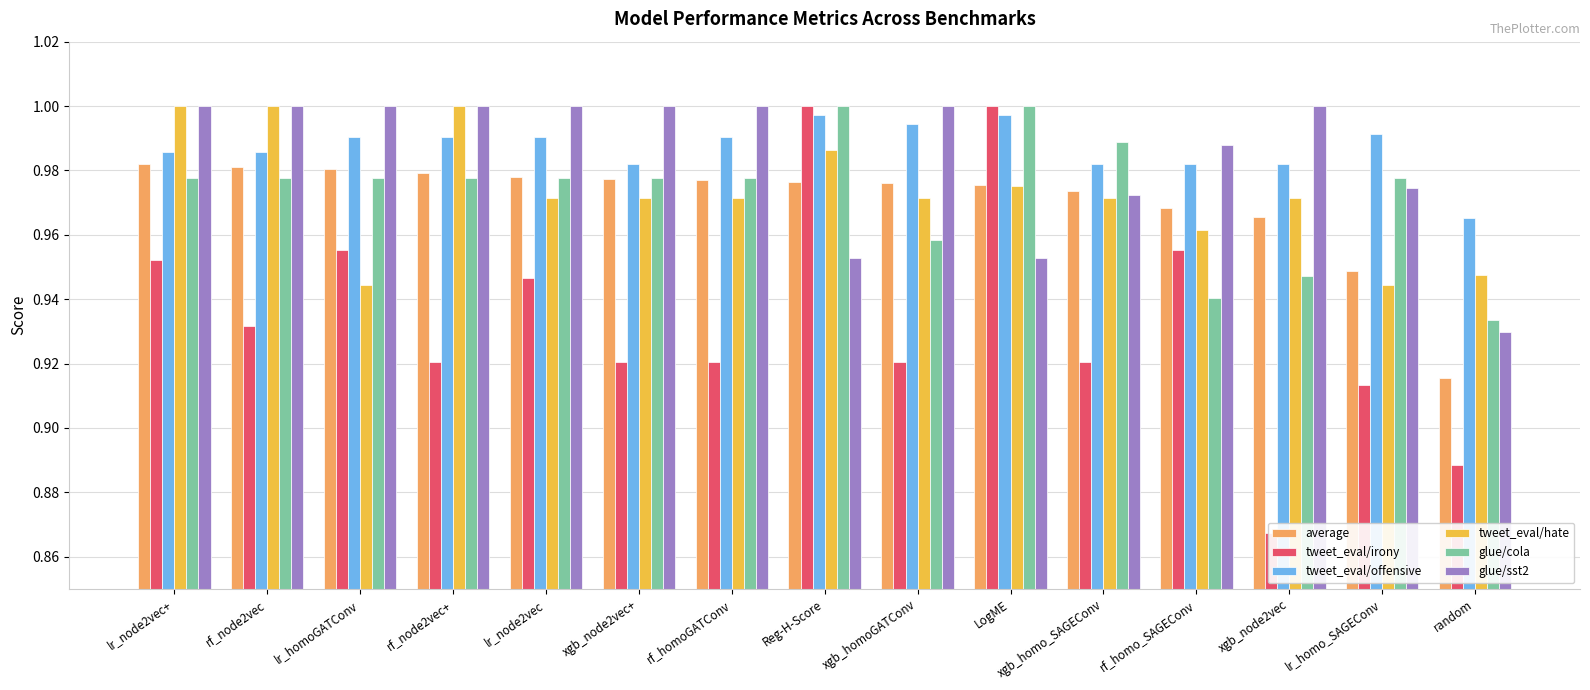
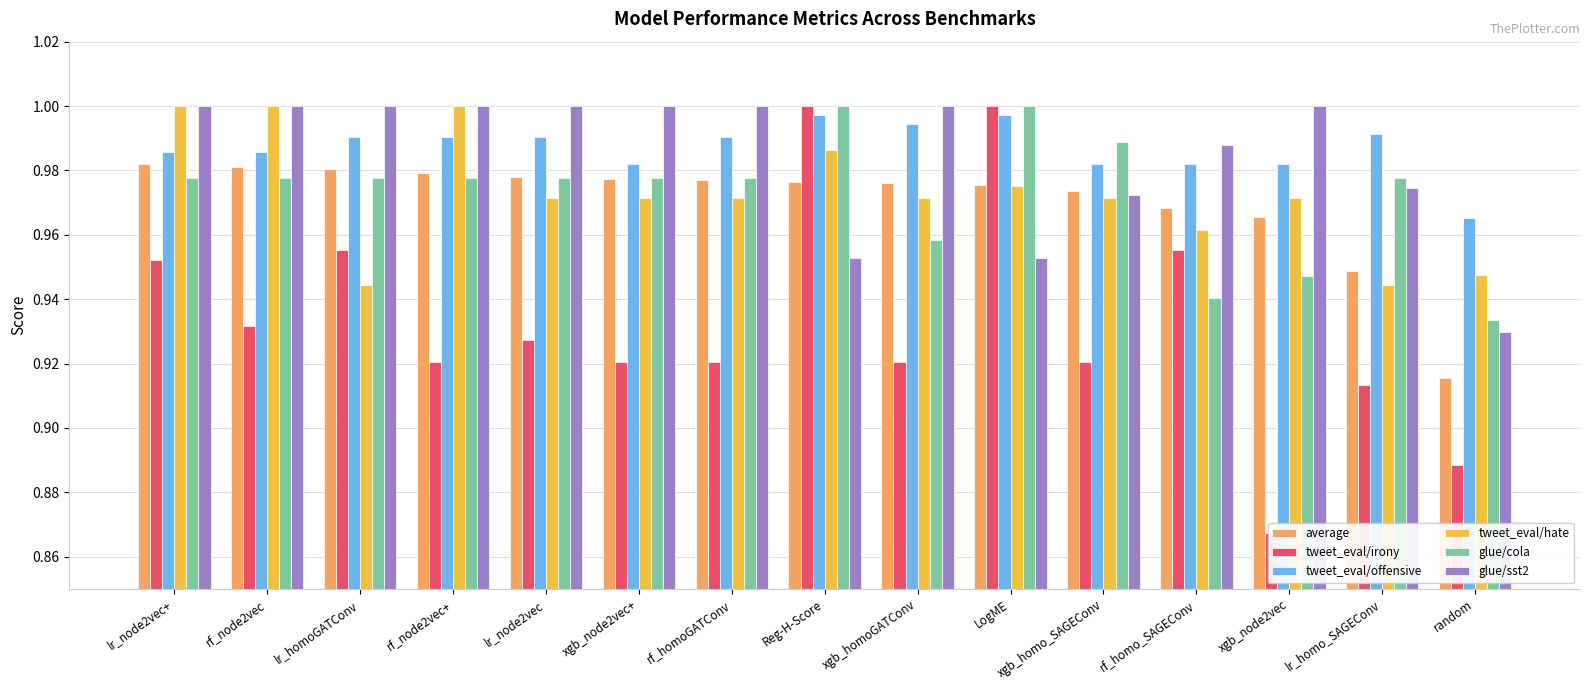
  {
    "tweet_eval/irony": {
      "lr_node2vec+": 0.952,
      "rf_node2vec": 0.932,
      "lr_homoGATConv": 0.955,
      "rf_node2vec+": 0.920,
-     "lr_node2vec": 0.947,
+     "lr_node2vec": 0.927,
      "xgb_node2vec+": 0.920,
      "rf_homoGATConv": 0.920,
      "Reg-H-Score": 1.000,
      "xgb_homoGATConv": 0.920,
      "LogME": 1.000,
      "xgb_homo_SAGEConv": 0.920,
      "rf_homo_SAGEConv": 0.955,
      "lr_homo_SAGEConv": 0.913,
      "random": 0.888
    },
    "tweet_eval/offensive": {
      "lr_node2vec+": 0.986,
      "rf_node2vec": 0.986,
      "lr_homoGATConv": 0.991,
      "rf_node2vec+": 0.991,
      "lr_node2vec": 0.991,
      "xgb_node2vec+": 0.982,
      "rf_homoGATConv": 0.991,
      "Reg-H-Score": 0.997,
      "xgb_homoGATConv": 0.994,
      "LogME": 0.997,
      "xgb_homo_SAGEConv": 0.982,
      "rf_homo_SAGEConv": 0.982,
      "xgb_node2vec": 0.982,
      "lr_homo_SAGEConv": 0.991,
      "random": 0.965
    },
    "glue/cola": {
      "lr_node2vec+": 0.978,
      "rf_node2vec": 0.978,
      "lr_homoGATConv": 0.978,
      "rf_node2vec+": 0.978,
      "lr_node2vec": 0.978,
      "xgb_node2vec+": 0.978,
      "rf_homoGATConv": 0.978,
      "Reg-H-Score": 1.000,
      "xgb_homoGATConv": 0.958,
      "LogME": 1.000,
      "xgb_homo_SAGEConv": 0.989,
      "rf_homo_SAGEConv": 0.940,
      "xgb_node2vec": 0.947,
      "lr_homo_SAGEConv": 0.978,
      "random": 0.934
    },
    "glue/sst2": {
      "lr_node2vec+": 1.000,
      "rf_node2vec": 1.000,
      "lr_homoGATConv": 1.000,
      "rf_node2vec+": 1.000,
      "lr_node2vec": 1.000,
      "xgb_node2vec+": 1.000,
      "rf_homoGATConv": 1.000,
      "Reg-H-Score": 0.953,
      "xgb_homoGATConv": 1.000,
      "LogME": 0.953,
      "xgb_homo_SAGEConv": 0.972,
      "rf_homo_SAGEConv": 0.988,
      "xgb_node2vec": 1.000,
      "lr_homo_SAGEConv": 0.975,
      "random": 0.930
    }
  }
